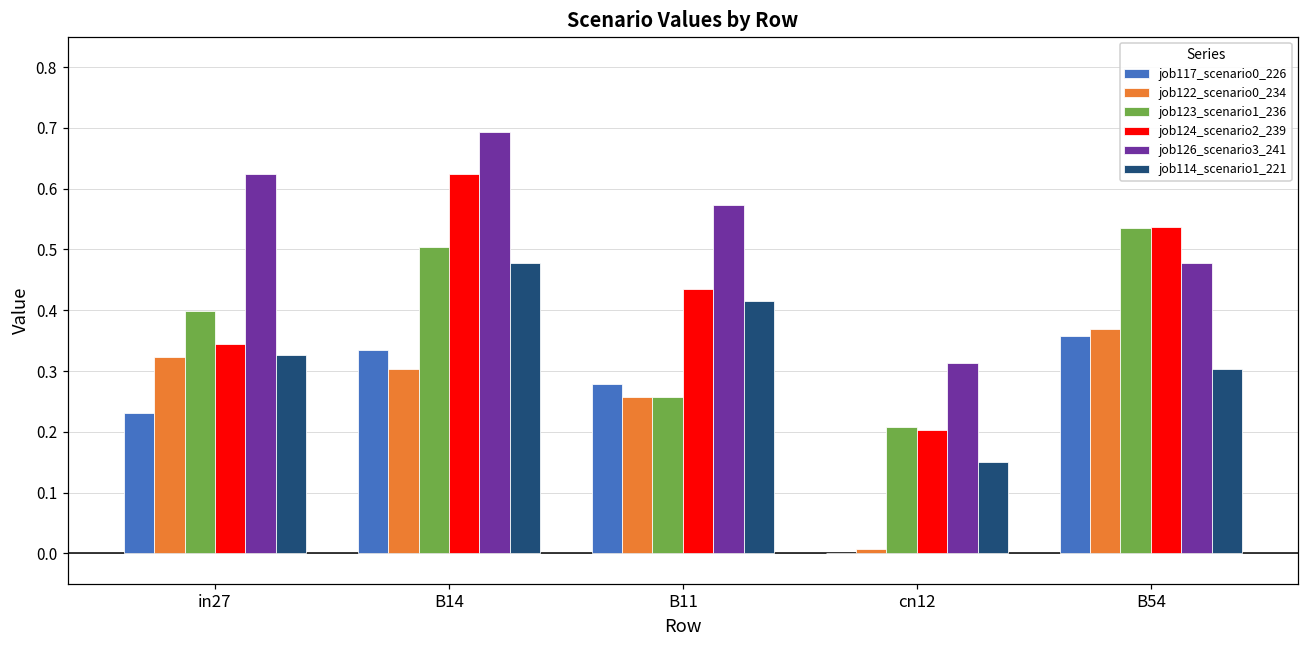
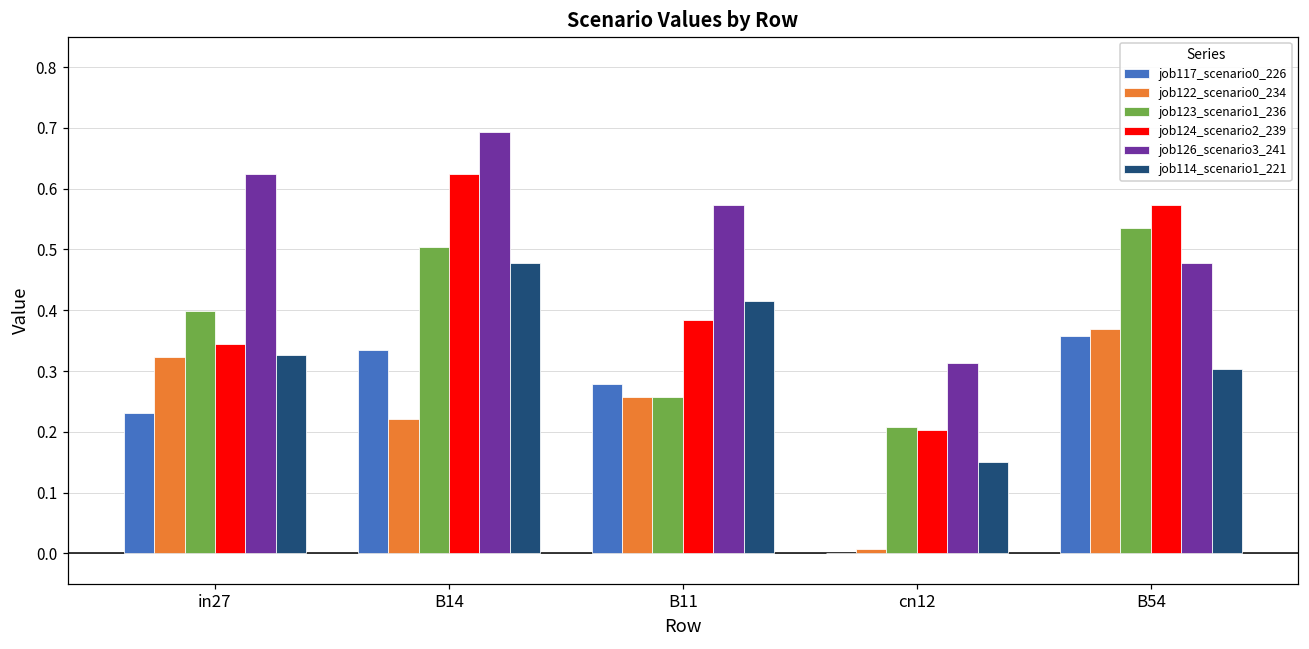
  {
    "job117_scenario0_226": {
      "in27": 0.23,
      "B14": 0.33,
      "B11": 0.28,
      "cn12": 0.00,
      "B54": 0.36
    },
    "job122_scenario0_234": {
      "in27": 0.32,
-     "B14": 0.30,
+     "B14": 0.22,
      "B11": 0.26,
      "cn12": 0.01,
      "B54": 0.37
    },
    "job123_scenario1_236": {
      "in27": 0.40,
      "B14": 0.50,
      "B11": 0.26,
      "cn12": 0.21,
      "B54": 0.54
    },
    "job124_scenario2_239": {
      "in27": 0.34,
      "B14": 0.62,
-     "B11": 0.44,
+     "B11": 0.38,
      "cn12": 0.20,
-     "B54": 0.54
+     "B54": 0.57
    },
    "job126_scenario3_241": {
      "in27": 0.62,
      "B14": 0.69,
      "B11": 0.57,
      "cn12": 0.31,
      "B54": 0.48
    },
    "job114_scenario1_221": {
      "in27": 0.33,
      "B14": 0.48,
      "B11": 0.42,
      "cn12": 0.15,
      "B54": 0.30
    }
  }
